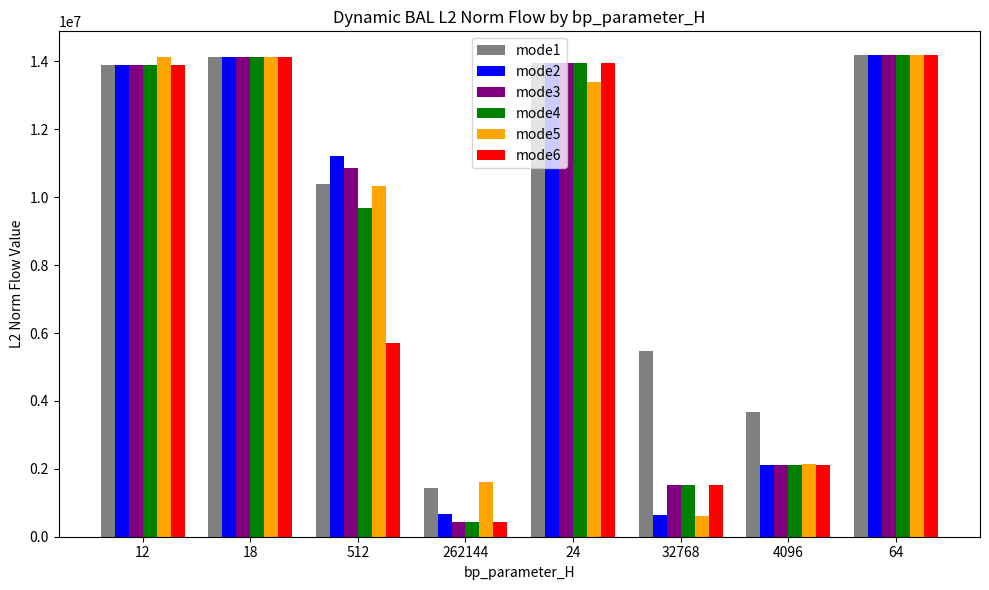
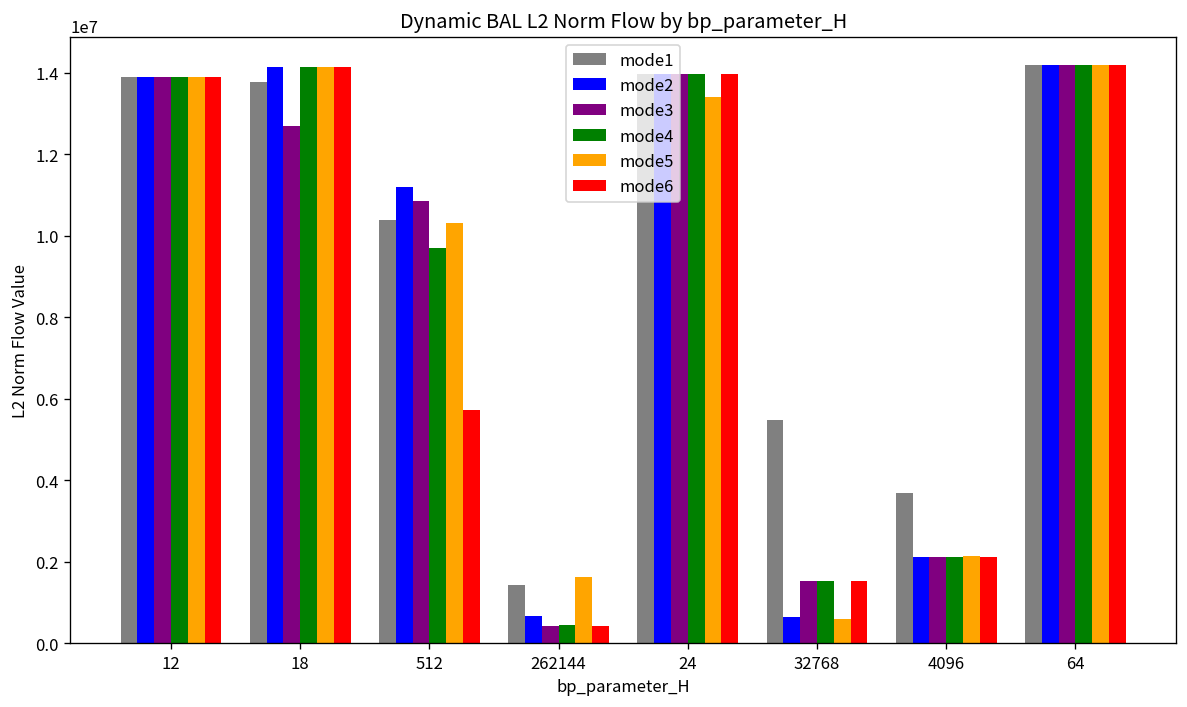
  {
    "mode1": {
      "12": 13900000,
-     "18": 14100000,
+     "18": 13800000,
      "512": 10400000,
      "262144": 1400000,
      "32768": 5500000,
      "4096": 3700000,
      "64": 14200000
    },
    "mode2": {
      "12": 13900000,
      "18": 14100000,
      "512": 11200000,
      "262144": 700000,
      "32768": 600000,
      "4096": 2100000,
      "64": 14200000
    },
    "mode3": {
      "12": 13900000,
-     "18": 14100000,
+     "18": 12700000,
      "512": 10900000,
      "262144": 400000,
      "32768": 1500000,
      "4096": 2100000,
      "64": 14200000
    },
    "mode4": {
      "12": 13900000,
      "18": 14100000,
      "512": 9700000,
      "262144": 400000,
      "24": 14000000,
      "32768": 1500000,
      "4096": 2100000,
      "64": 14200000
    },
    "mode5": {
-     "12": 14100000,
+     "12": 13900000,
      "18": 14100000,
      "512": 10300000,
      "262144": 1600000,
      "24": 13400000,
      "32768": 600000,
      "4096": 2100000,
      "64": 14200000
    },
    "mode6": {
      "12": 13900000,
      "18": 14100000,
      "512": 5700000,
      "262144": 400000,
      "24": 14000000,
      "32768": 1500000,
      "4096": 2100000,
      "64": 14200000
    }
  }
